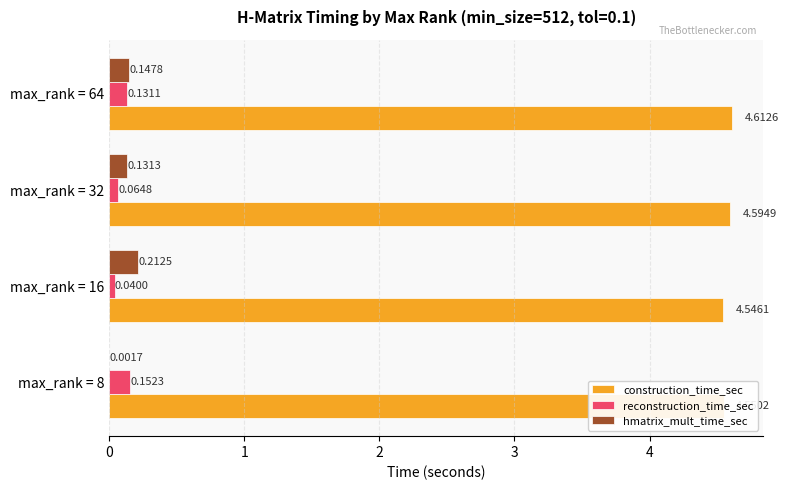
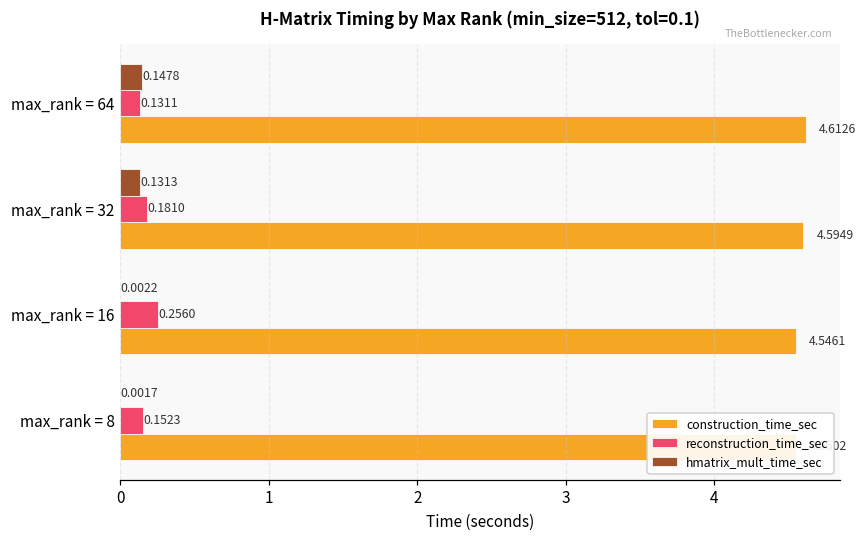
  {
    "construction_time_sec": {
      "max_rank = 64": 4.6126,
      "max_rank = 32": 4.5949,
      "max_rank = 16": 4.5461
    },
    "reconstruction_time_sec": {
      "max_rank = 64": 0.1311,
-     "max_rank = 32": 0.0648,
-     "max_rank = 16": 0.0400,
+     "max_rank = 32": 0.1810,
+     "max_rank = 16": 0.2560,
      "max_rank = 8": 0.1523
    },
    "hmatrix_mult_time_sec": {
      "max_rank = 64": 0.1478,
      "max_rank = 32": 0.1313,
-     "max_rank = 16": 0.2125,
+     "max_rank = 16": 0.0022,
      "max_rank = 8": 0.0017
    }
  }
